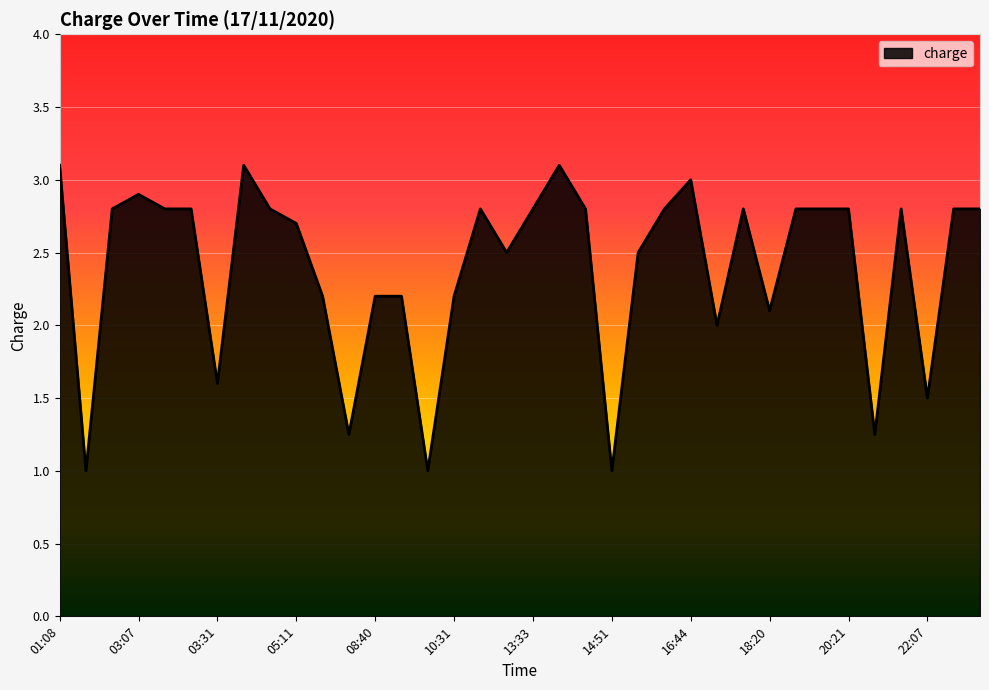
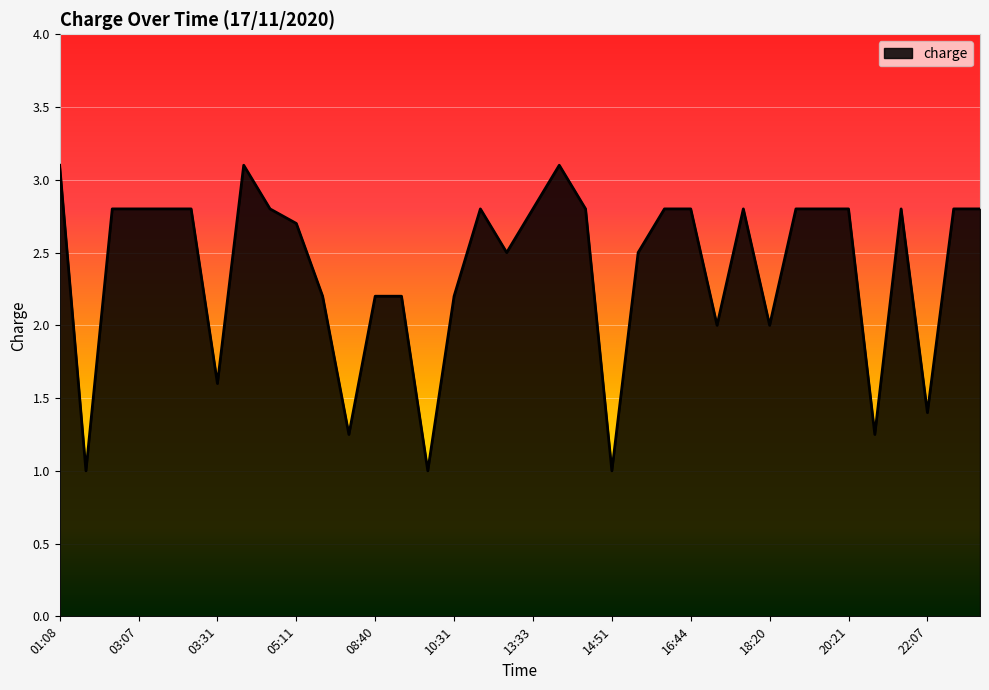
  {
    "01:08": 3.1,
-   "03:07": 2.9,
+   "03:07": 2.8,
    "03:31": 1.6,
    "05:11": 2.7,
    "08:40": 2.2,
    "10:31": 2.2,
    "13:33": 2.8,
    "14:51": 1.0,
-   "16:44": 3.0,
-   "18:20": 2.1,
+   "16:44": 2.8,
+   "18:20": 2.0,
    "20:21": 2.8,
-   "22:07": 1.5
+   "22:07": 1.4
  }
